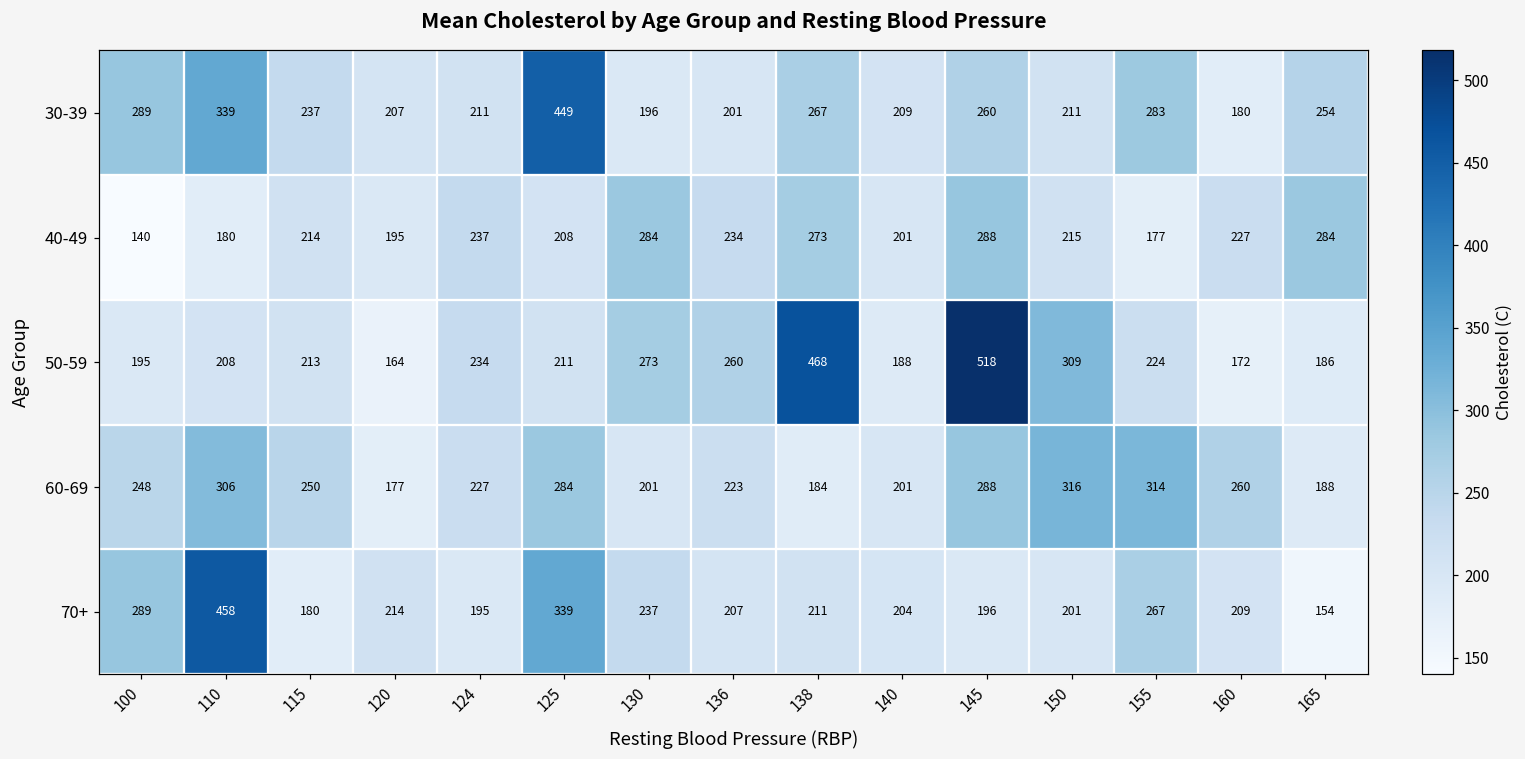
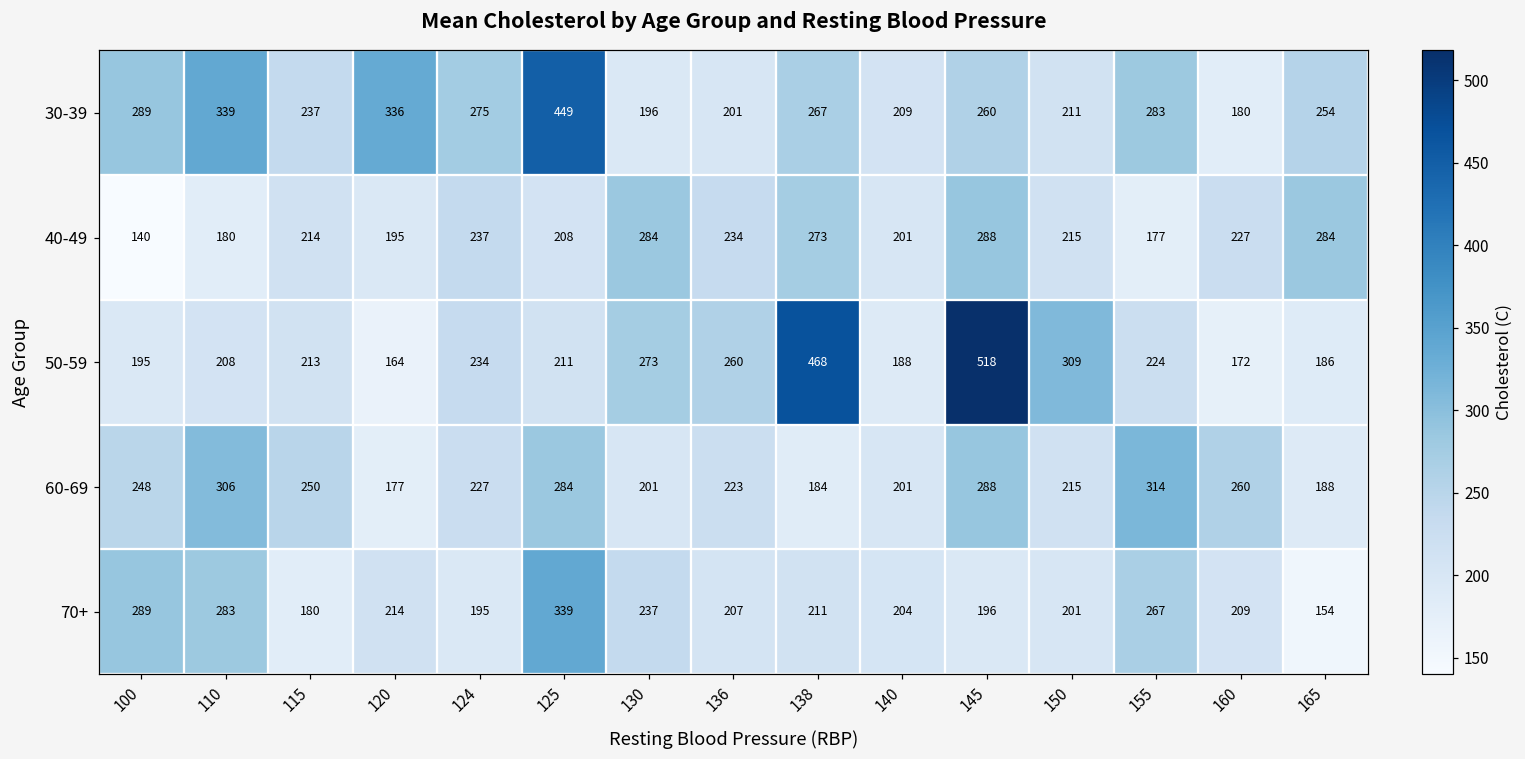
  {
    "30-39": {
      "100": 289,
      "110": 339,
      "115": 237,
-     "120": 207,
-     "124": 211,
+     "120": 336,
+     "124": 275,
      "125": 449,
      "130": 196,
      "136": 201,
      "138": 267,
      "140": 209,
      "145": 260,
      "150": 211,
      "155": 283,
      "160": 180,
      "165": 254
    },
    "40-49": {
      "100": 140,
      "110": 180,
      "115": 214,
      "120": 195,
      "124": 237,
      "125": 208,
      "130": 284,
      "136": 234,
      "138": 273,
      "140": 201,
      "145": 288,
      "150": 215,
      "155": 177,
      "160": 227,
      "165": 284
    },
    "50-59": {
      "100": 195,
      "110": 208,
      "115": 213,
      "120": 164,
      "124": 234,
      "125": 211,
      "130": 273,
      "136": 260,
      "138": 468,
      "140": 188,
      "145": 518,
      "150": 309,
      "155": 224,
      "160": 172,
      "165": 186
    },
    "60-69": {
      "100": 248,
      "110": 306,
      "115": 250,
      "120": 177,
      "124": 227,
      "125": 284,
      "130": 201,
      "136": 223,
      "138": 184,
      "140": 201,
      "145": 288,
-     "150": 316,
+     "150": 215,
      "155": 314,
      "160": 260,
      "165": 188
    },
    "70+": {
      "100": 289,
-     "110": 458,
+     "110": 283,
      "115": 180,
      "120": 214,
      "124": 195,
      "125": 339,
      "130": 237,
      "136": 207,
      "138": 211,
      "140": 204,
      "145": 196,
      "150": 201,
      "155": 267,
      "160": 209,
      "165": 154
    }
  }
